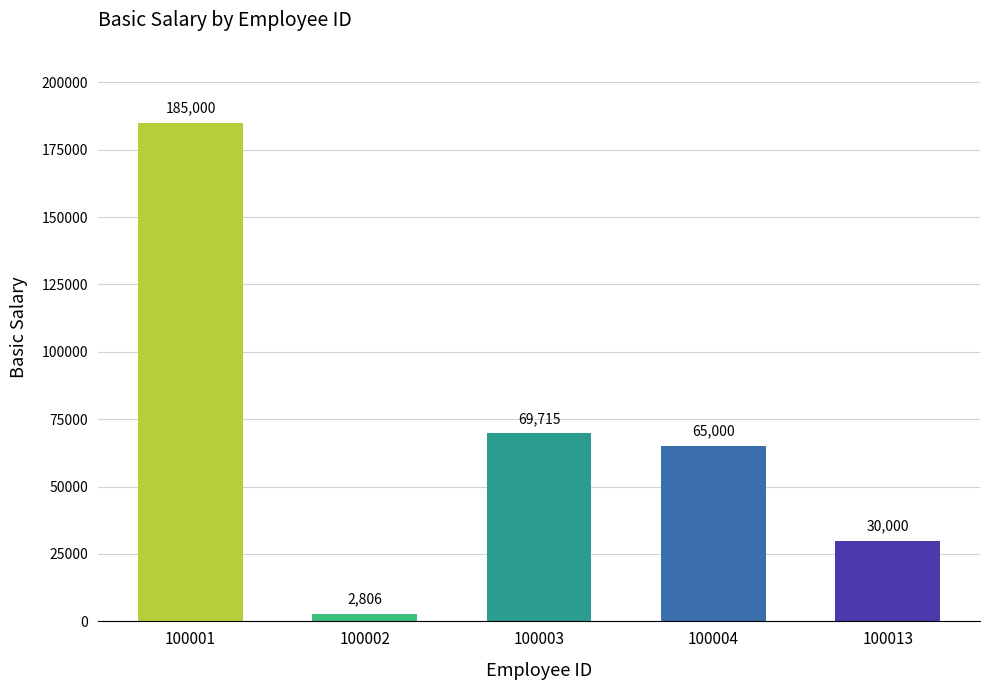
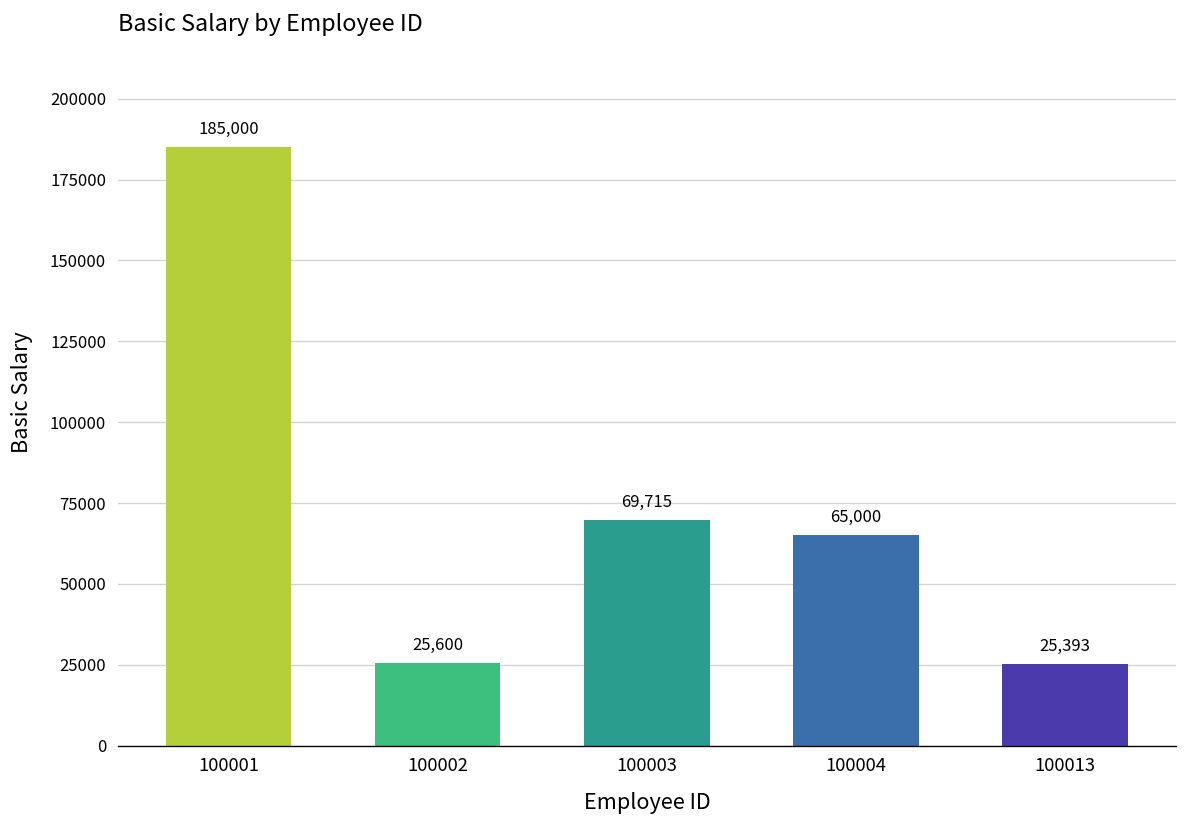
  {
    "100001": "185,000",
-   "100002": "2,806",
+   "100002": "25,600",
    "100003": "69,715",
    "100004": "65,000",
-   "100013": "30,000"
+   "100013": "25,393"
  }
